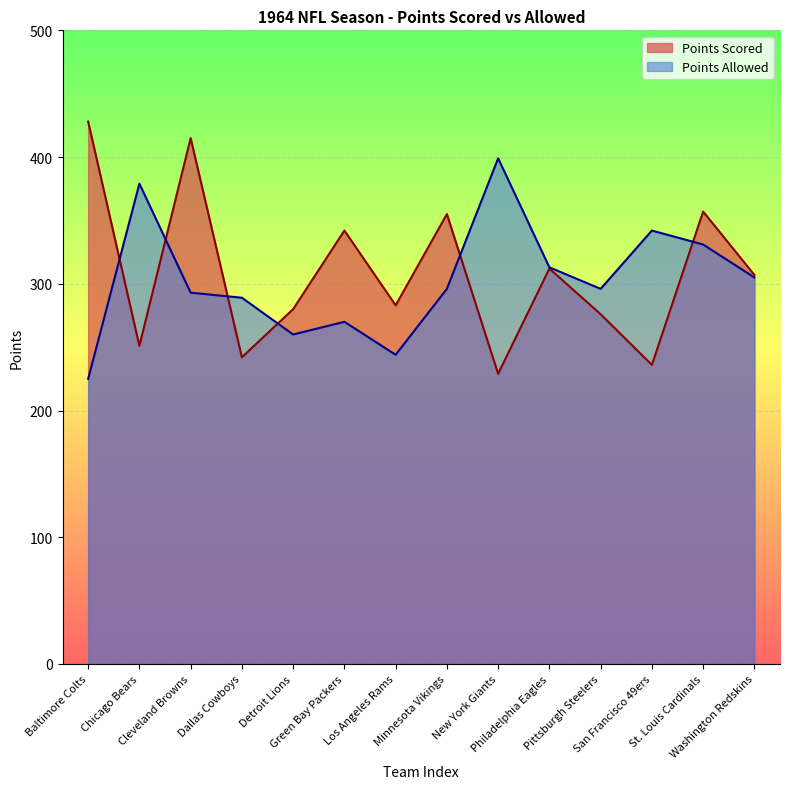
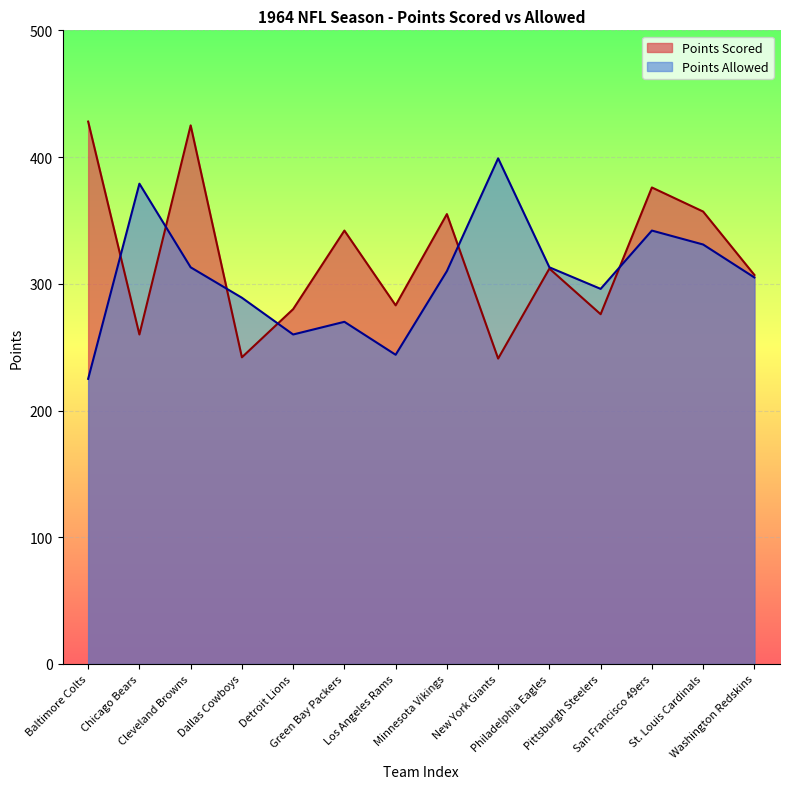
  {
    "Points Scored": {
      "Baltimore Colts": 428,
-     "Chicago Bears": 251,
-     "Cleveland Browns": 415,
+     "Chicago Bears": 260,
+     "Cleveland Browns": 425,
      "Dallas Cowboys": 242,
      "Detroit Lions": 280,
      "Green Bay Packers": 342,
      "Los Angeles Rams": 283,
      "Minnesota Vikings": 355,
-     "New York Giants": 229,
+     "New York Giants": 241,
      "Pittsburgh Steelers": 276,
-     "San Francisco 49ers": 236,
+     "San Francisco 49ers": 376,
      "St. Louis Cardinals": 357,
      "Washington Redskins": 307
    },
    "Points Allowed": {
      "Baltimore Colts": 225,
      "Chicago Bears": 379,
-     "Cleveland Browns": 293,
+     "Cleveland Browns": 313,
      "Dallas Cowboys": 289,
      "Detroit Lions": 260,
      "Green Bay Packers": 270,
      "Los Angeles Rams": 244,
-     "Minnesota Vikings": 296,
+     "Minnesota Vikings": 310,
      "New York Giants": 399,
      "Pittsburgh Steelers": 296,
      "San Francisco 49ers": 342,
      "St. Louis Cardinals": 331,
      "Washington Redskins": 305
    }
  }
